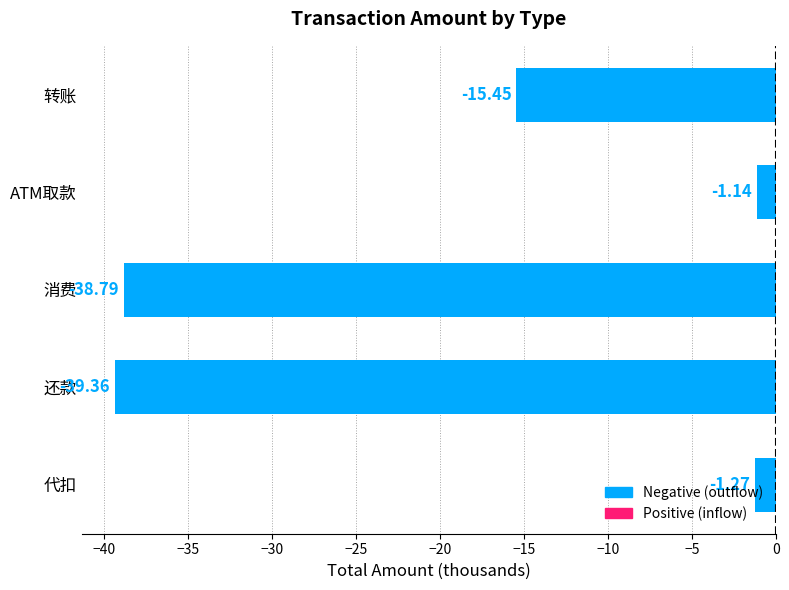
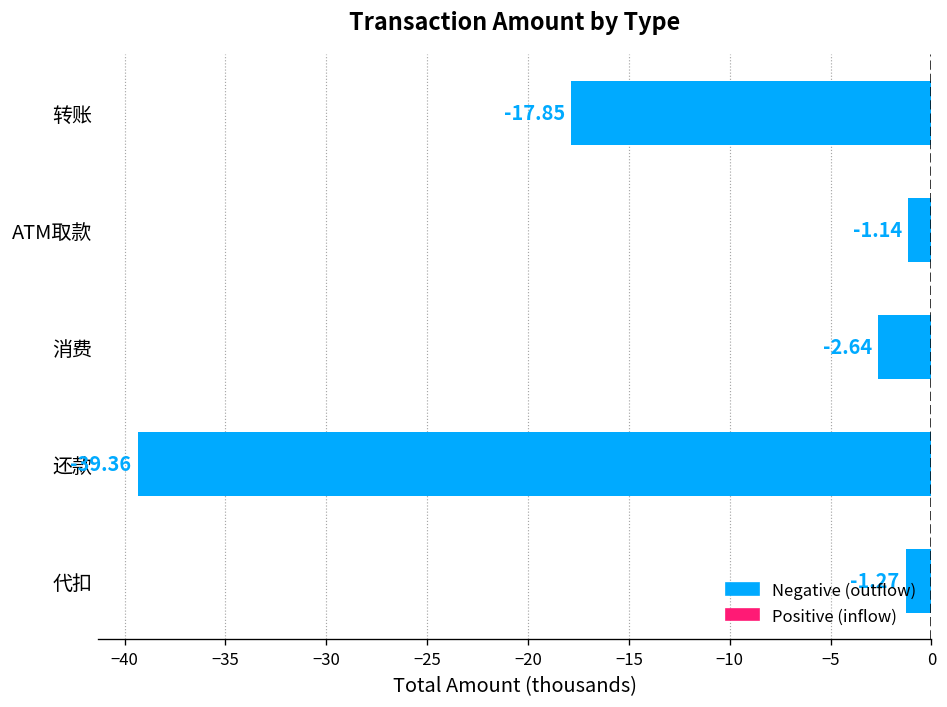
  {
-   "转账": -15.45,
+   "转账": -17.85,
    "ATM取款": -1.14,
-   "消费": -38.79,
+   "消费": -2.64,
    "还款": -39.36,
    "代扣": -1.27
  }
